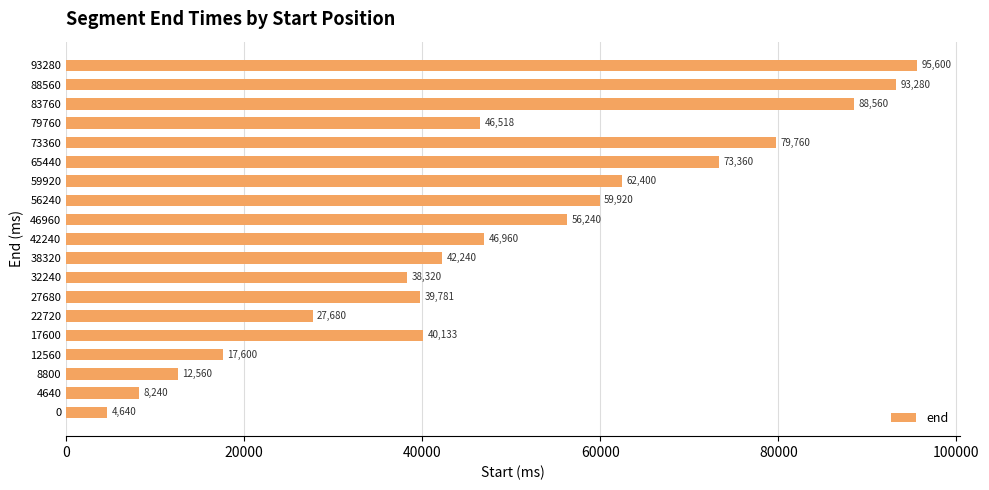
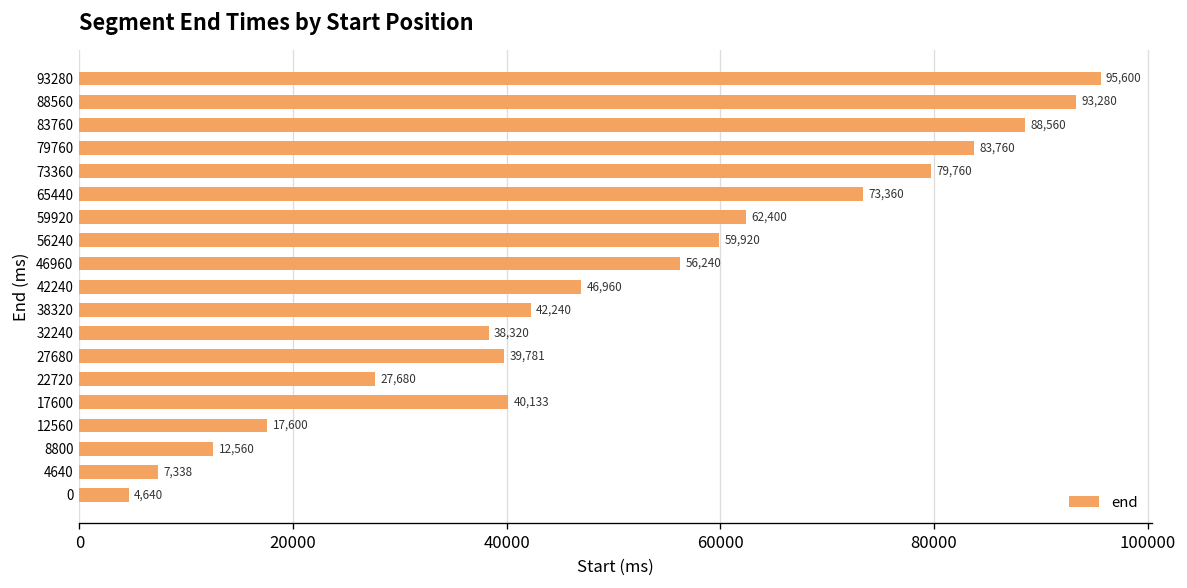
  {
    "93280": "95,600",
    "88560": "93,280",
    "83760": "88,560",
-   "79760": "46,518",
+   "79760": "83,760",
    "73360": "79,760",
    "65440": "73,360",
    "59920": "62,400",
    "56240": "59,920",
    "46960": "56,240",
    "42240": "46,960",
    "38320": "42,240",
    "32240": "38,320",
    "27680": "39,781",
    "22720": "27,680",
    "17600": "40,133",
    "12560": "17,600",
    "8800": "12,560",
-   "4640": "8,240",
+   "4640": "7,338",
    "0": "4,640"
  }
